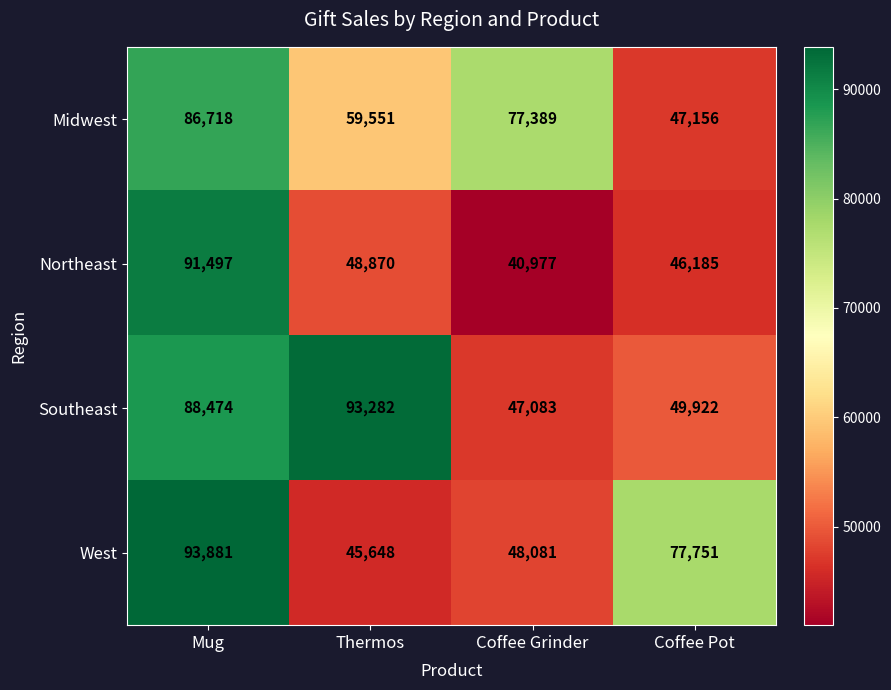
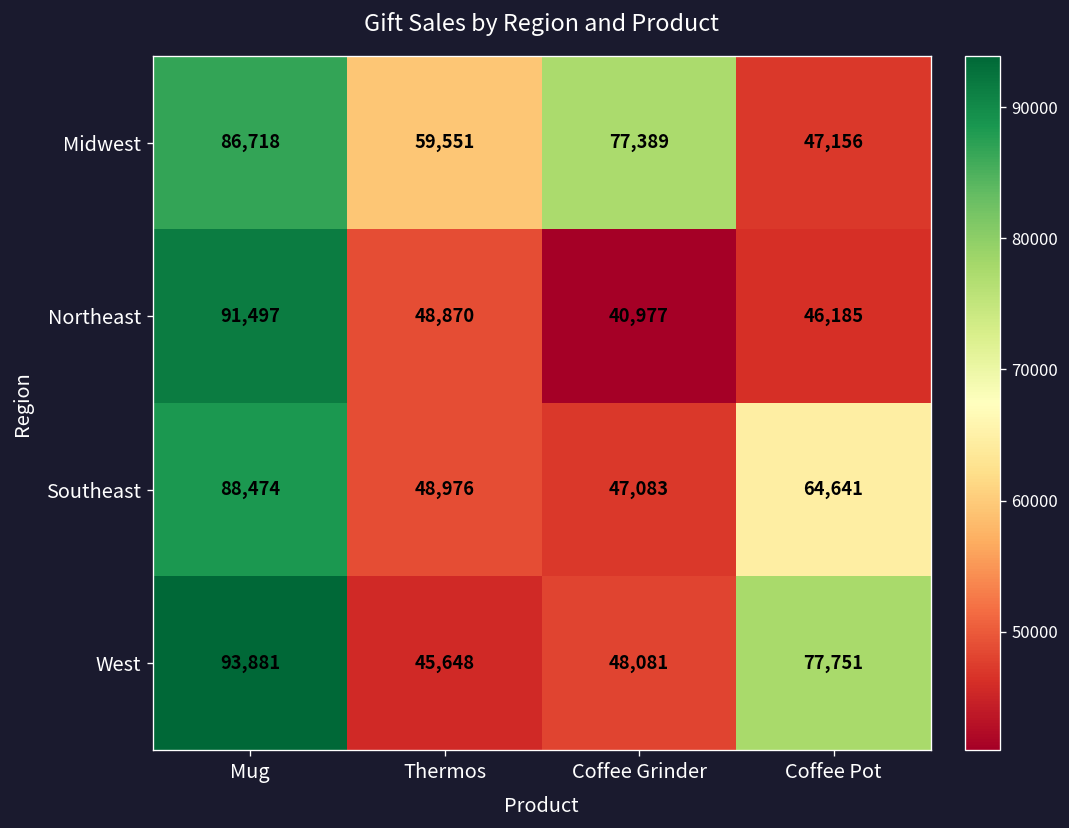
  {
    "Midwest": {
      "Mug": "86,718",
      "Thermos": "59,551",
      "Coffee Grinder": "77,389",
      "Coffee Pot": "47,156"
    },
    "Northeast": {
      "Mug": "91,497",
      "Thermos": "48,870",
      "Coffee Grinder": "40,977",
      "Coffee Pot": "46,185"
    },
    "Southeast": {
      "Mug": "88,474",
-     "Thermos": "93,282",
+     "Thermos": "48,976",
      "Coffee Grinder": "47,083",
-     "Coffee Pot": "49,922"
+     "Coffee Pot": "64,641"
    },
    "West": {
      "Mug": "93,881",
      "Thermos": "45,648",
      "Coffee Grinder": "48,081",
      "Coffee Pot": "77,751"
    }
  }
